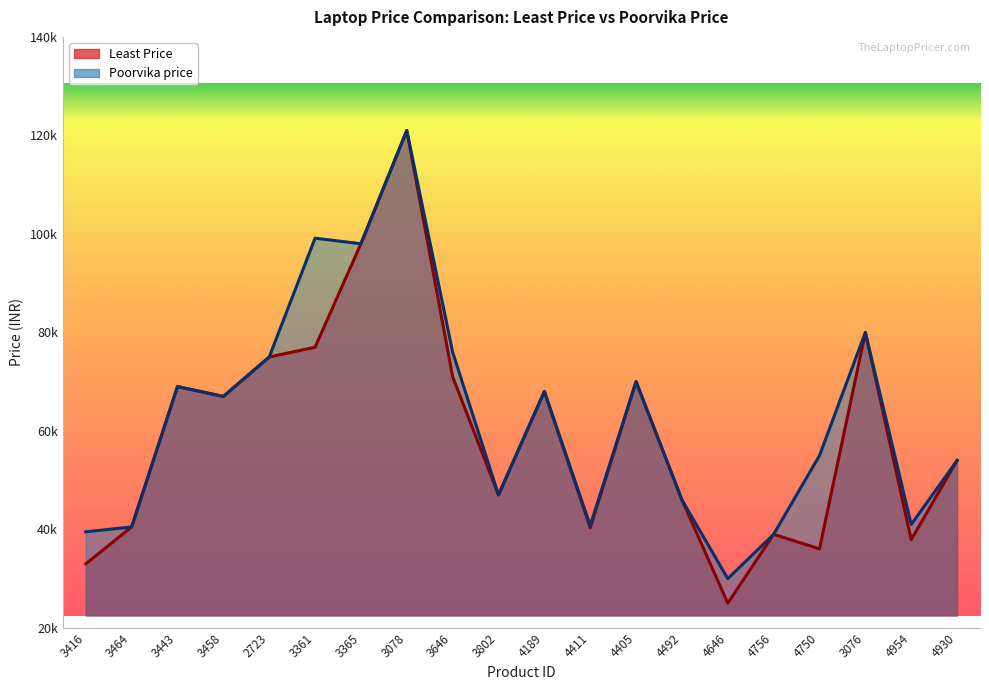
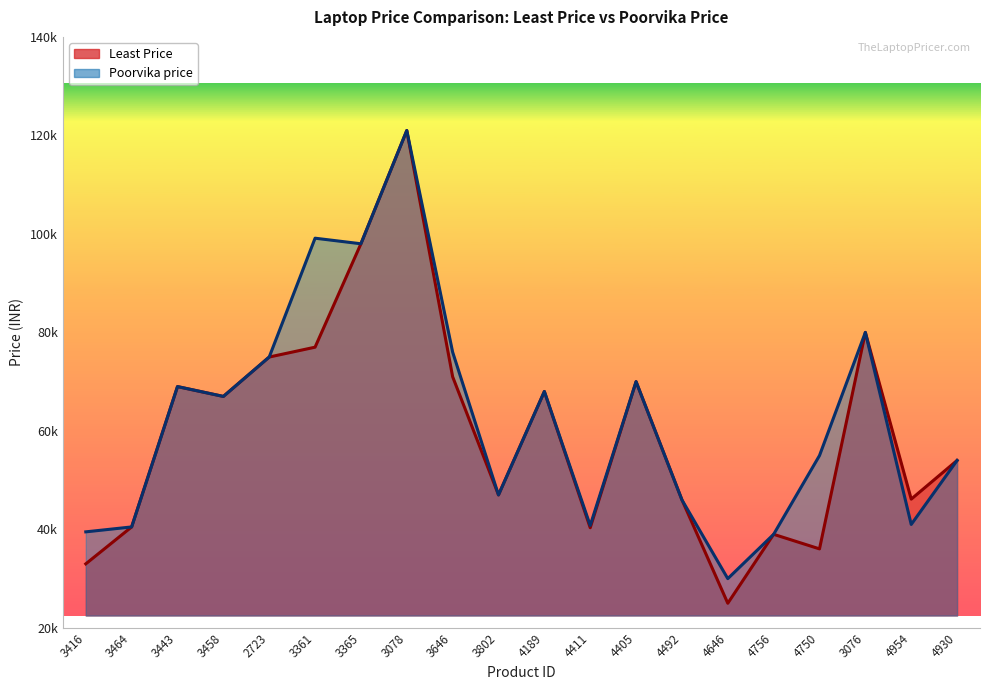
  {
    "Least Price": {
      "3416": 33000,
      "3361": 77000,
      "3646": 71000,
      "4646": 25000,
      "4750": 36000,
-     "4954": 38000
+     "4954": 46000
    },
    "Poorvika price": {
      "3416": 39000,
      "3361": 99000,
      "3646": 76000,
      "4646": 30000,
      "4750": 55000,
      "4954": 41000
    }
  }
